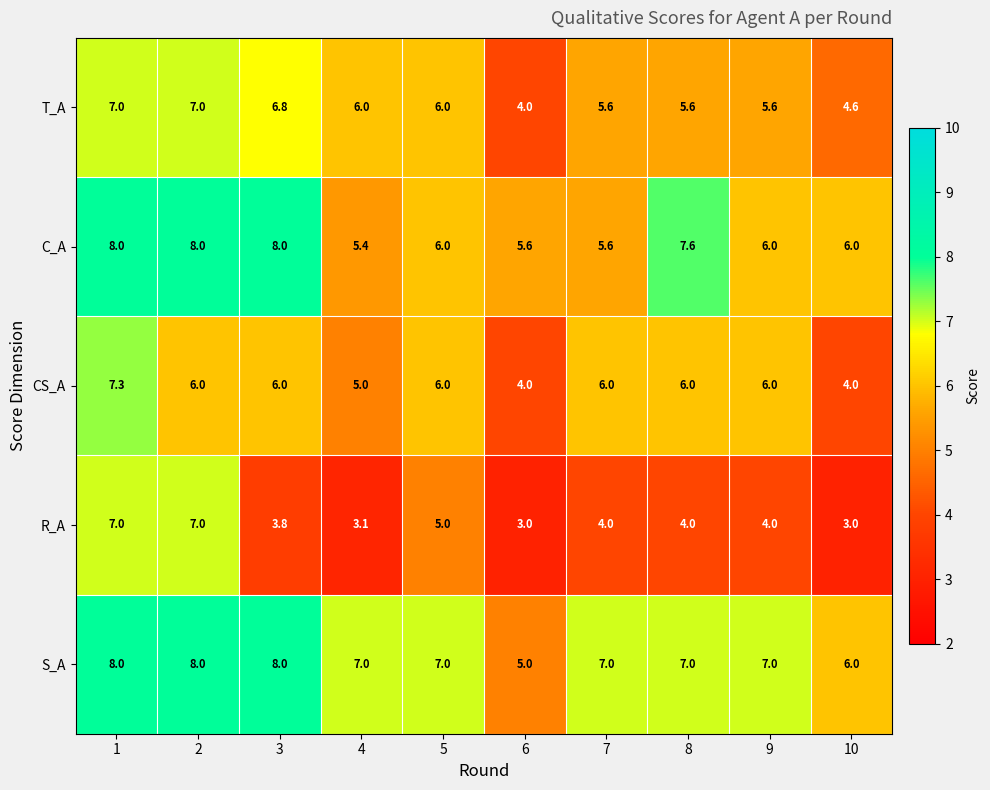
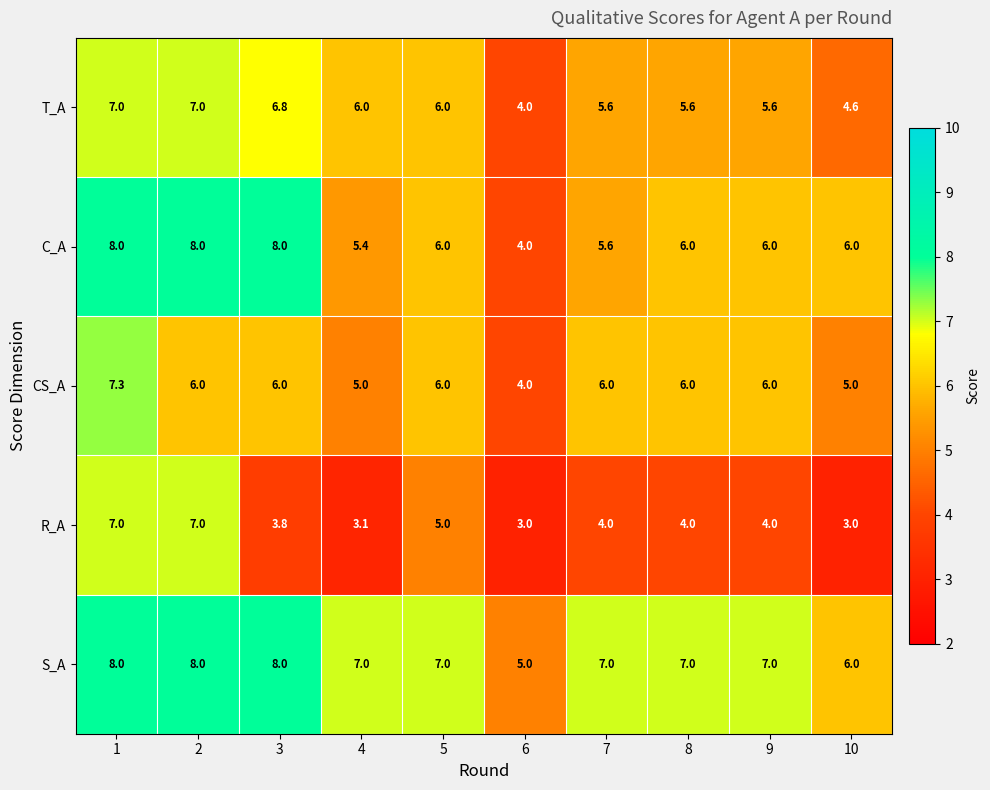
  {
    "T_A": {
      "1": 7.0,
      "2": 7.0,
      "3": 6.8,
      "4": 6.0,
      "5": 6.0,
      "6": 4.0,
      "7": 5.6,
      "8": 5.6,
      "9": 5.6,
      "10": 4.6
    },
    "C_A": {
      "1": 8.0,
      "2": 8.0,
      "3": 8.0,
      "4": 5.4,
      "5": 6.0,
-     "6": 5.6,
+     "6": 4.0,
      "7": 5.6,
-     "8": 7.6,
+     "8": 6.0,
      "9": 6.0,
      "10": 6.0
    },
    "CS_A": {
      "1": 7.3,
      "2": 6.0,
      "3": 6.0,
      "4": 5.0,
      "5": 6.0,
      "6": 4.0,
      "7": 6.0,
      "8": 6.0,
      "9": 6.0,
-     "10": 4.0
+     "10": 5.0
    },
    "R_A": {
      "1": 7.0,
      "2": 7.0,
      "3": 3.8,
      "4": 3.1,
      "5": 5.0,
      "6": 3.0,
      "7": 4.0,
      "8": 4.0,
      "9": 4.0,
      "10": 3.0
    },
    "S_A": {
      "1": 8.0,
      "2": 8.0,
      "3": 8.0,
      "4": 7.0,
      "5": 7.0,
      "6": 5.0,
      "7": 7.0,
      "8": 7.0,
      "9": 7.0,
      "10": 6.0
    }
  }
